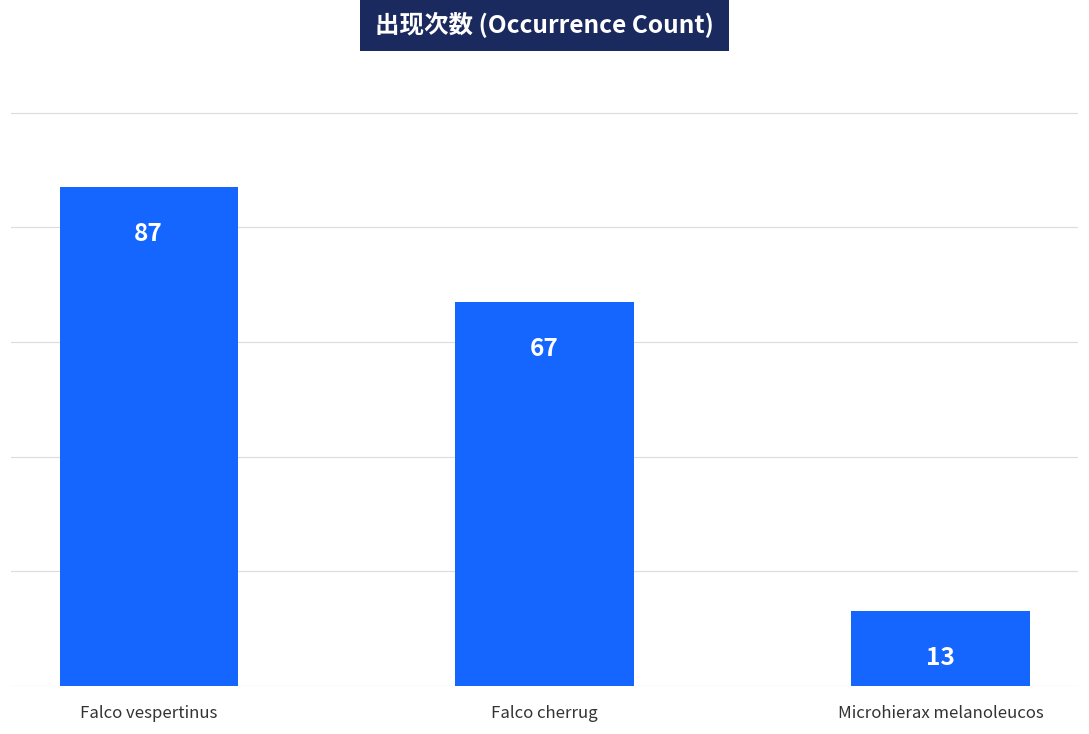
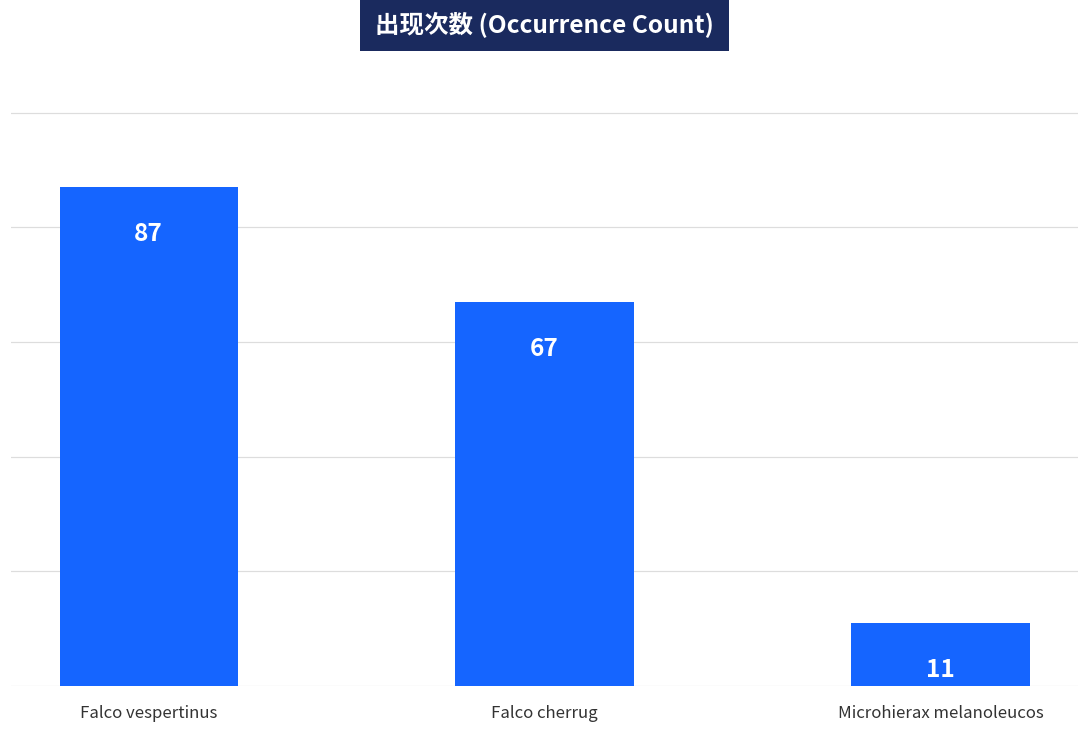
  {
    "Falco vespertinus": 87,
    "Falco cherrug": 67,
-   "Microhierax melanoleucos": 13
+   "Microhierax melanoleucos": 11
  }
